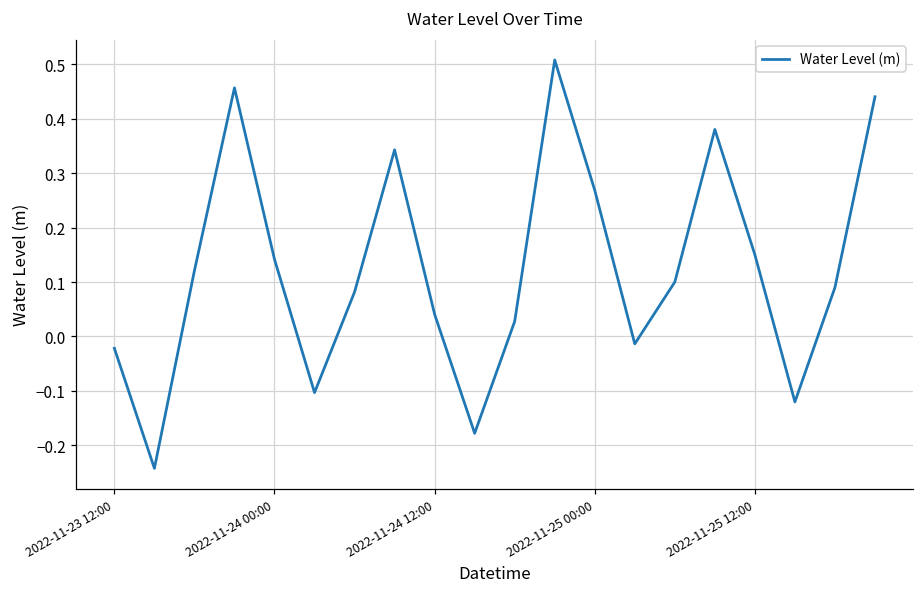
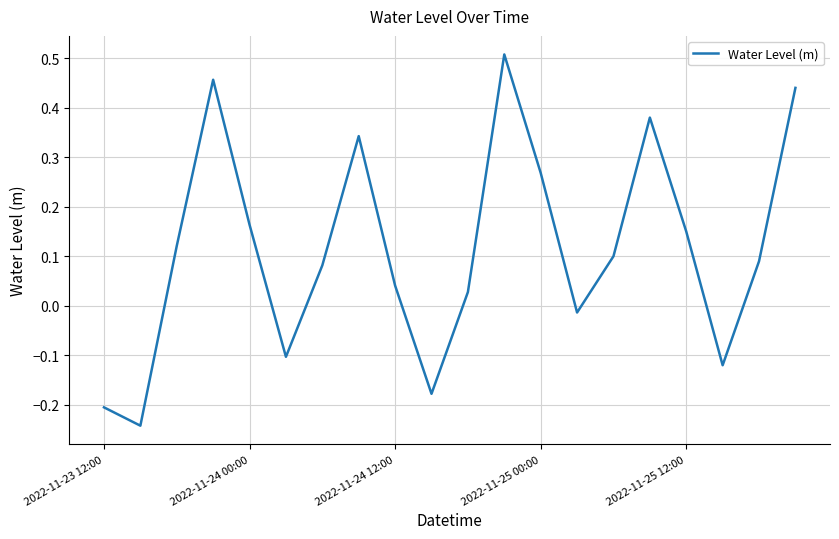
  {
-   "2022-11-23 12:00": -0.02,
-   "2022-11-24 00:00": 0.14,
+   "2022-11-23 12:00": -0.20,
+   "2022-11-24 00:00": 0.16,
    "2022-11-24 12:00": 0.04,
    "2022-11-25 00:00": 0.27,
    "2022-11-25 12:00": 0.15
  }
